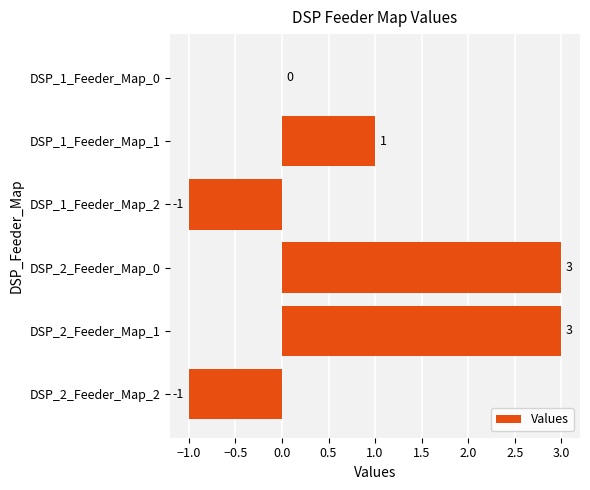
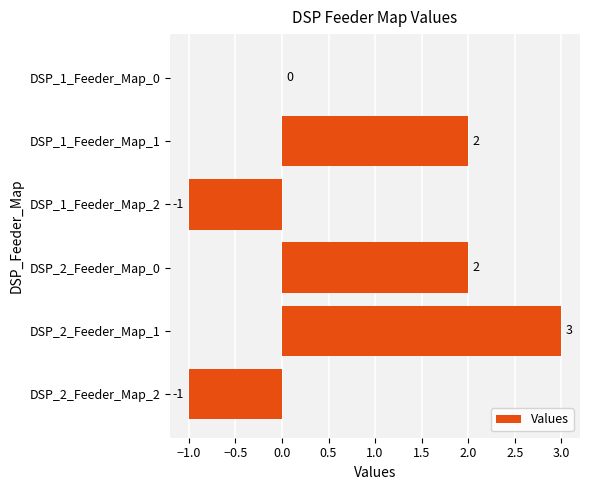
  {
    "DSP_1_Feeder_Map_0": 0,
-   "DSP_1_Feeder_Map_1": 1,
+   "DSP_1_Feeder_Map_1": 2,
    "DSP_1_Feeder_Map_2": -1,
-   "DSP_2_Feeder_Map_0": 3,
+   "DSP_2_Feeder_Map_0": 2,
    "DSP_2_Feeder_Map_1": 3,
    "DSP_2_Feeder_Map_2": -1
  }
